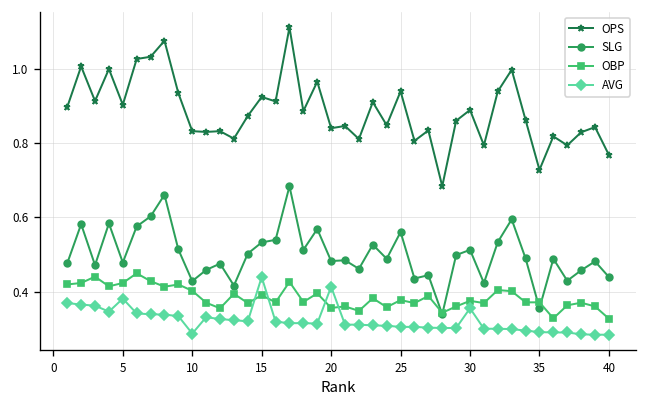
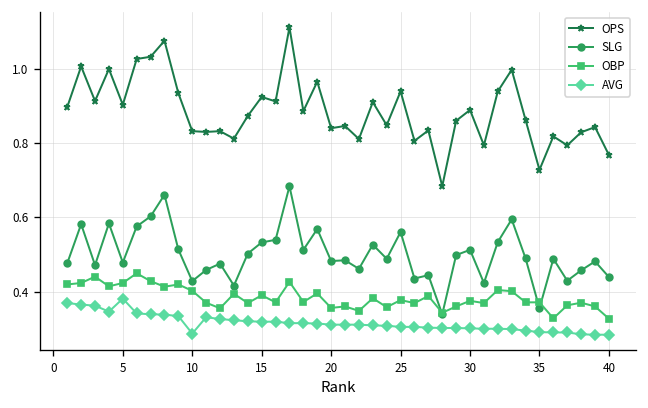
  {
    "AVG": {
      "5": 0.38,
      "10": 0.29,
-     "15": 0.44,
-     "20": 0.41,
+     "15": 0.32,
+     "20": 0.31,
      "25": 0.31,
-     "30": 0.36,
+     "30": 0.30,
      "35": 0.29,
      "40": 0.29
    }
  }
